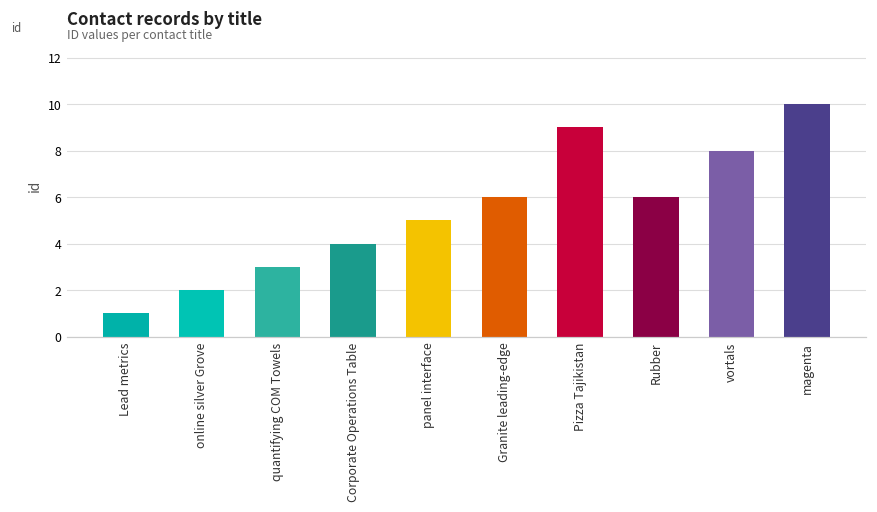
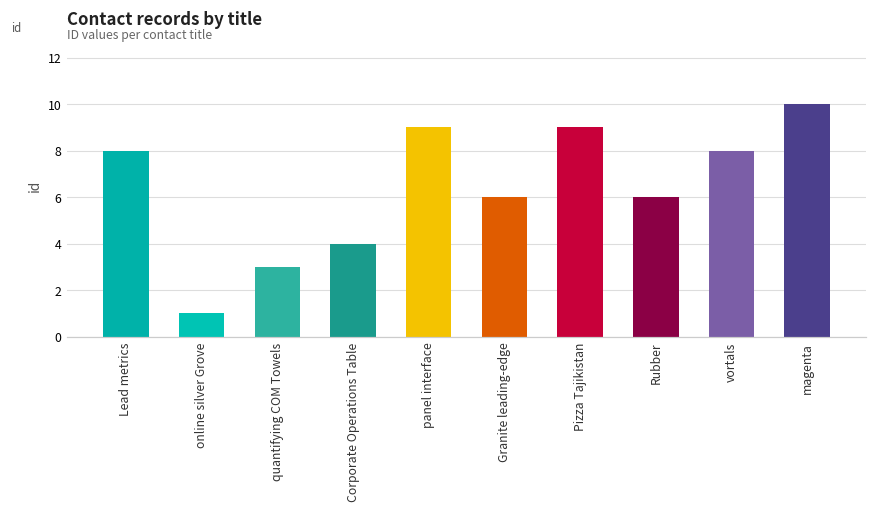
  {
-   "Lead metrics": 1,
-   "online silver Grove": 2,
+   "Lead metrics": 8,
+   "online silver Grove": 1,
    "quantifying COM Towels": 3,
    "Corporate Operations Table": 4,
-   "panel interface": 5,
+   "panel interface": 9,
    "Granite leading-edge": 6,
    "Pizza Tajikistan": 9,
    "Rubber": 6,
    "vortals": 8,
    "magenta": 10
  }
